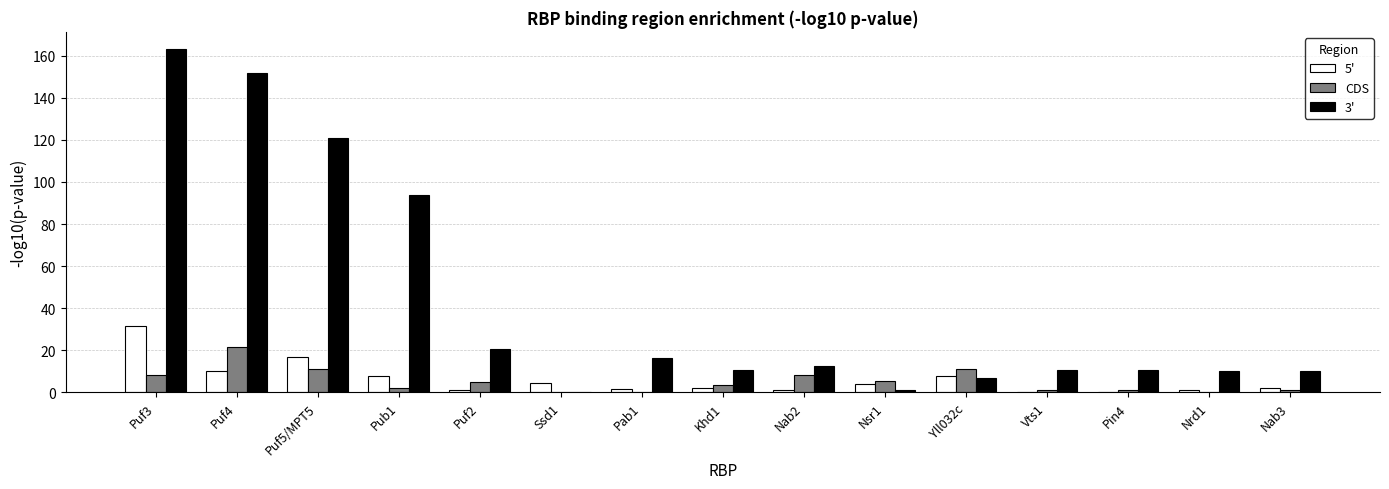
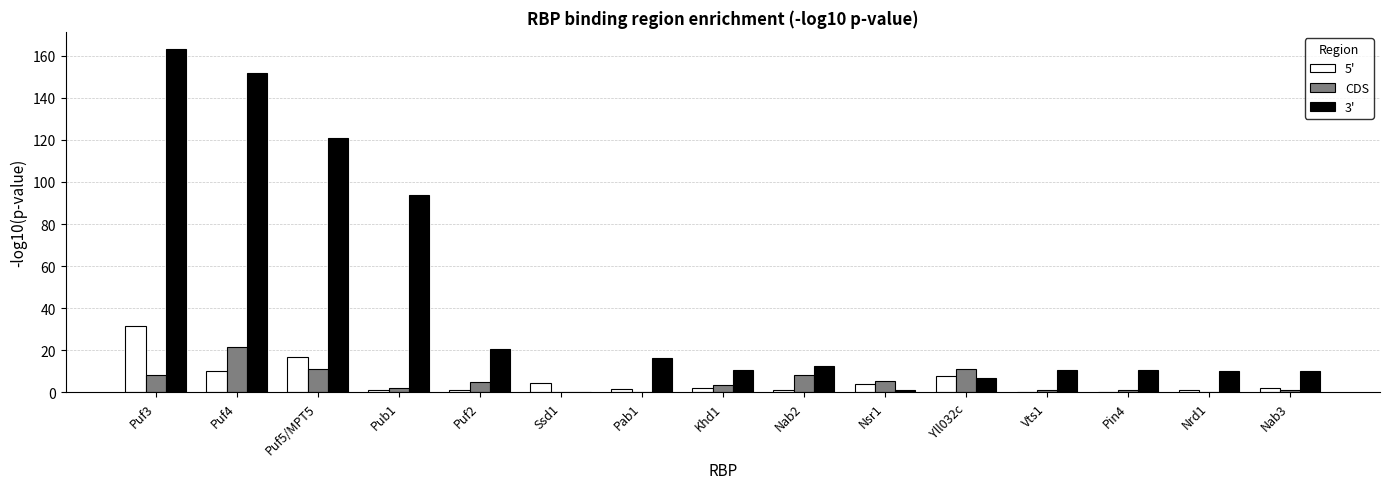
  {
    "5'": {
      "Puf3": 32,
      "Puf4": 10,
      "Puf5/MPT5": 17,
-     "Pub1": 8,
+     "Pub1": 1,
      "Ssd1": 5,
      "Pab1": 2,
      "Khd1": 2,
      "Nab2": 1,
      "Nsr1": 4,
      "Yll032c": 8,
      "Pin4": 0,
      "Nab3": 2
    },
    "CDS": {
      "Puf3": 8,
      "Puf4": 22,
      "Puf5/MPT5": 11,
      "Pub1": 2,
      "Puf2": 5,
      "Ssd1": 0,
      "Khd1": 3,
      "Nab2": 8,
      "Nsr1": 6,
      "Yll032c": 11
    },
    "3'": {
      "Puf3": 163,
      "Puf4": 152,
      "Puf5/MPT5": 121,
      "Pub1": 94,
      "Puf2": 21,
      "Ssd1": 0,
      "Pab1": 16,
      "Khd1": 11,
      "Nab2": 13,
      "Yll032c": 7,
      "Vts1": 11,
      "Pin4": 11,
      "Nrd1": 10,
      "Nab3": 10
    }
  }
